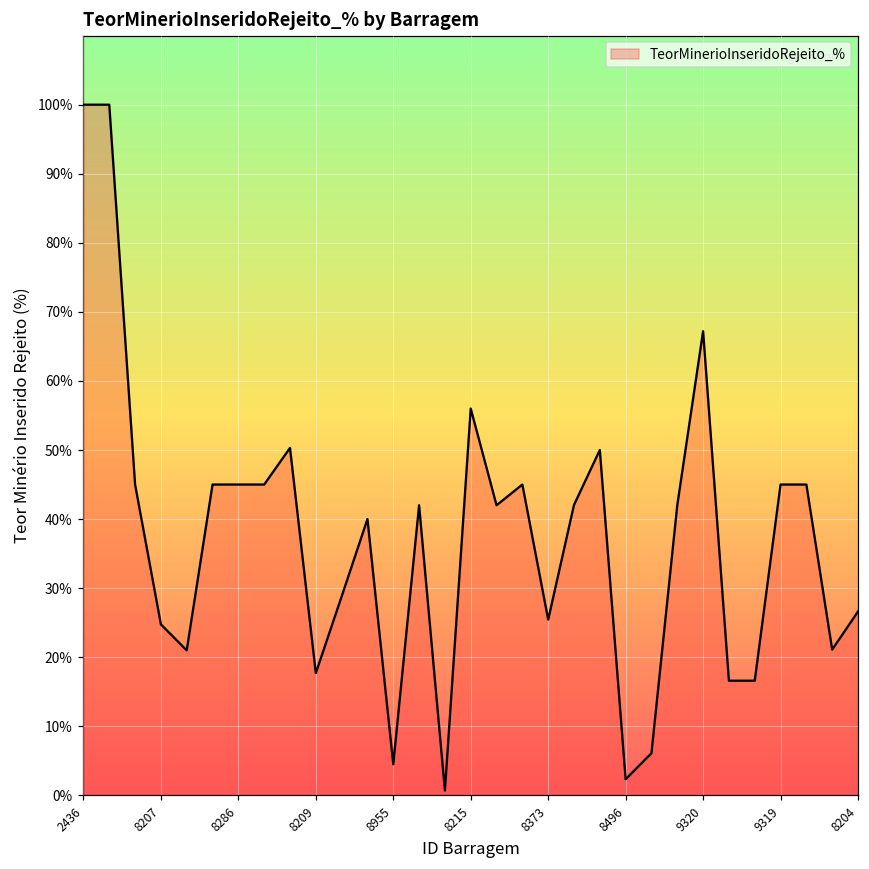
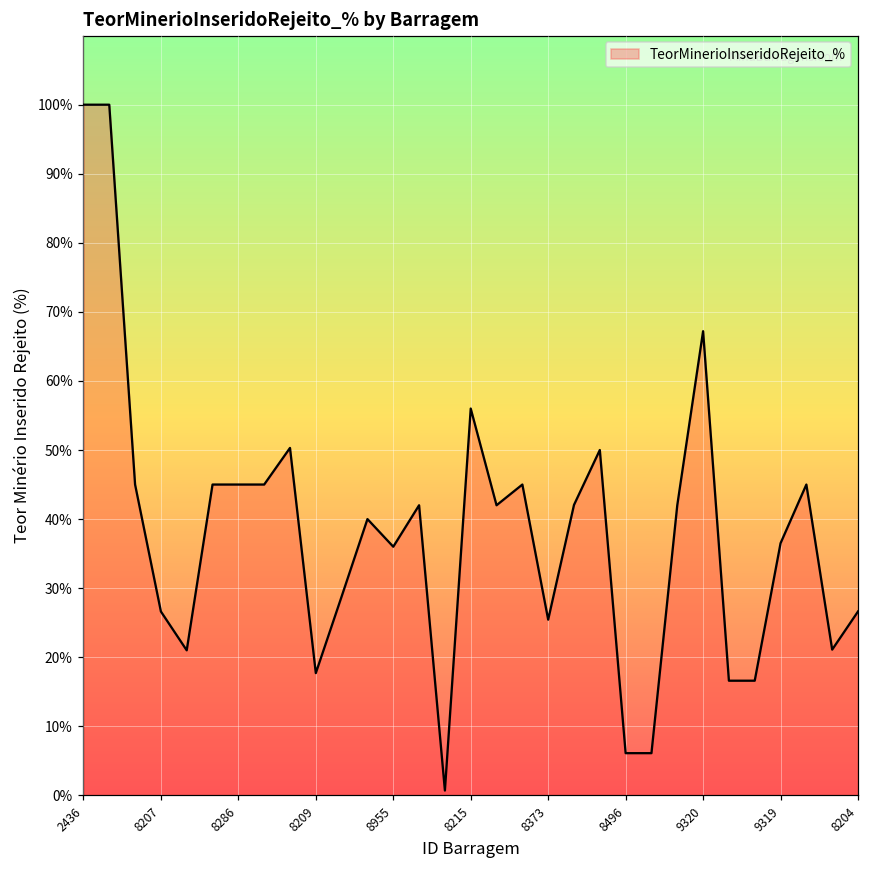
  {
    "2436": "100%",
-   "8207": "25%",
+   "8207": "27%",
    "8286": "45%",
    "8209": "18%",
-   "8955": "5%",
+   "8955": "36%",
    "8215": "56%",
    "8373": "25%",
-   "8496": "2%",
+   "8496": "6%",
    "9320": "67%",
-   "9319": "45%",
+   "9319": "37%",
    "8204": "27%"
  }
